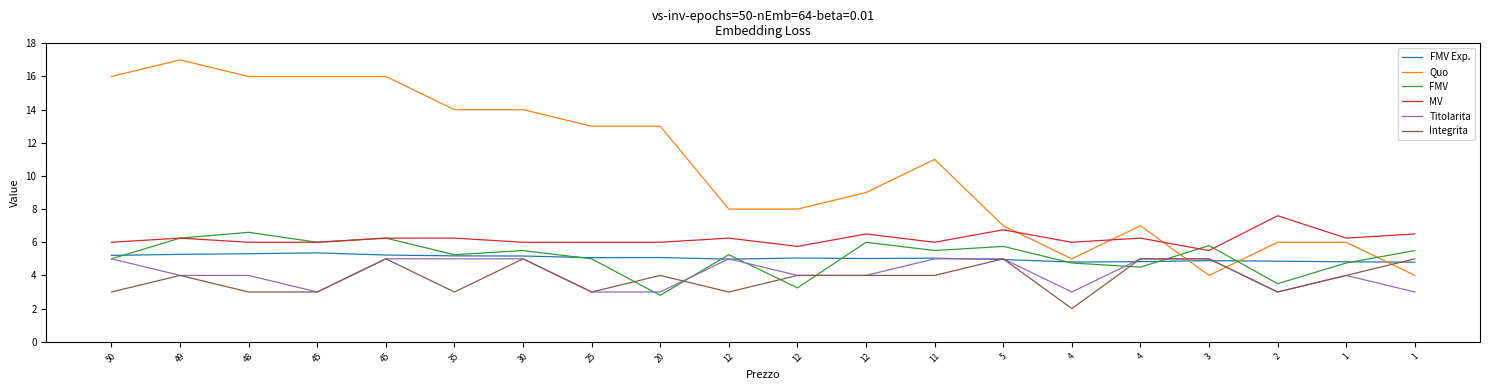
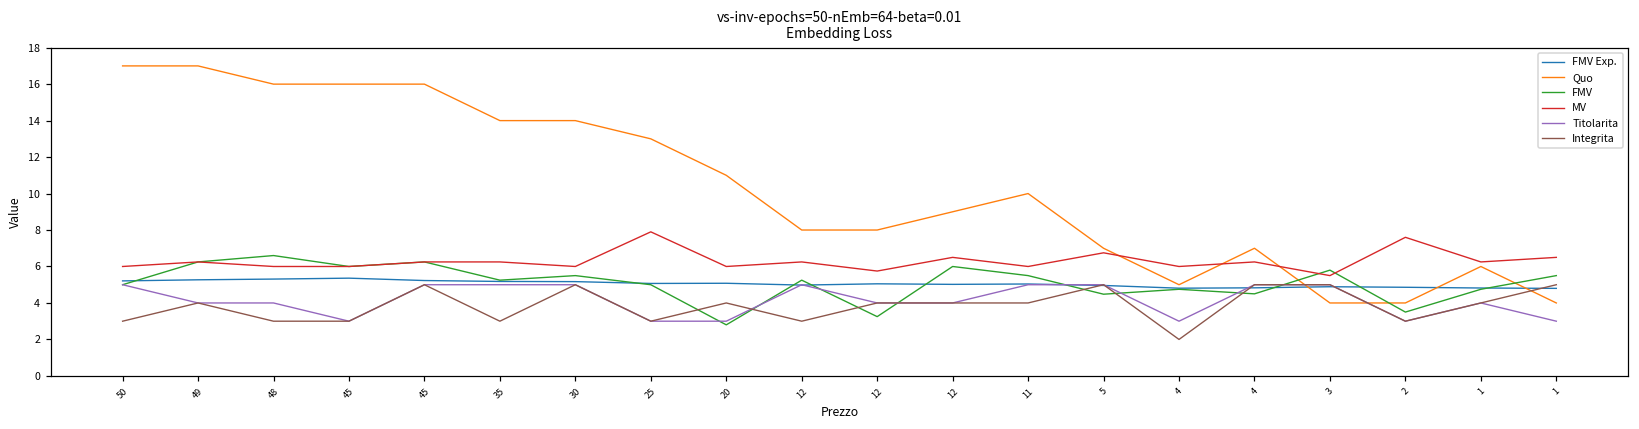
  {
    "FMV Exp.": {
      "50": 5.2,
      "49": 5.3,
      "48": 5.3,
      "30": 5.2,
      "20": 5.1,
      "2": 4.9
    },
    "Quo": {
-     "50": 16,
+     "50": 17,
      "49": 17,
      "48": 16,
      "35": 14,
      "30": 14,
      "25": 13,
-     "20": 13,
-     "11": 11,
+     "20": 11,
+     "11": 10,
      "5": 7,
      "3": 4,
-     "2": 6
+     "2": 4
    },
    "FMV": {
      "48": 6.6,
      "30": 5.5,
      "20": 2.8,
      "11": 5.5,
-     "5": 5.8,
+     "5": 4.5,
      "3": 5.8,
      "2": 3.5
    },
    "MV": {
      "50": 6.0,
      "48": 6.0,
      "35": 6.3,
      "30": 6.0,
-     "25": 6.0,
+     "25": 7.9,
      "20": 6.0,
      "11": 6.0,
      "5": 6.8,
      "3": 5.5,
      "2": 7.6
    },
    "Titolarita": {
      "48": 4.0,
      "35": 5.0,
      "20": 3.0
    },
    "Integrita": {
      "50": 3.0,
      "48": 3.0,
      "35": 3.0,
      "20": 4.0,
      "11": 4.0
    }
  }
